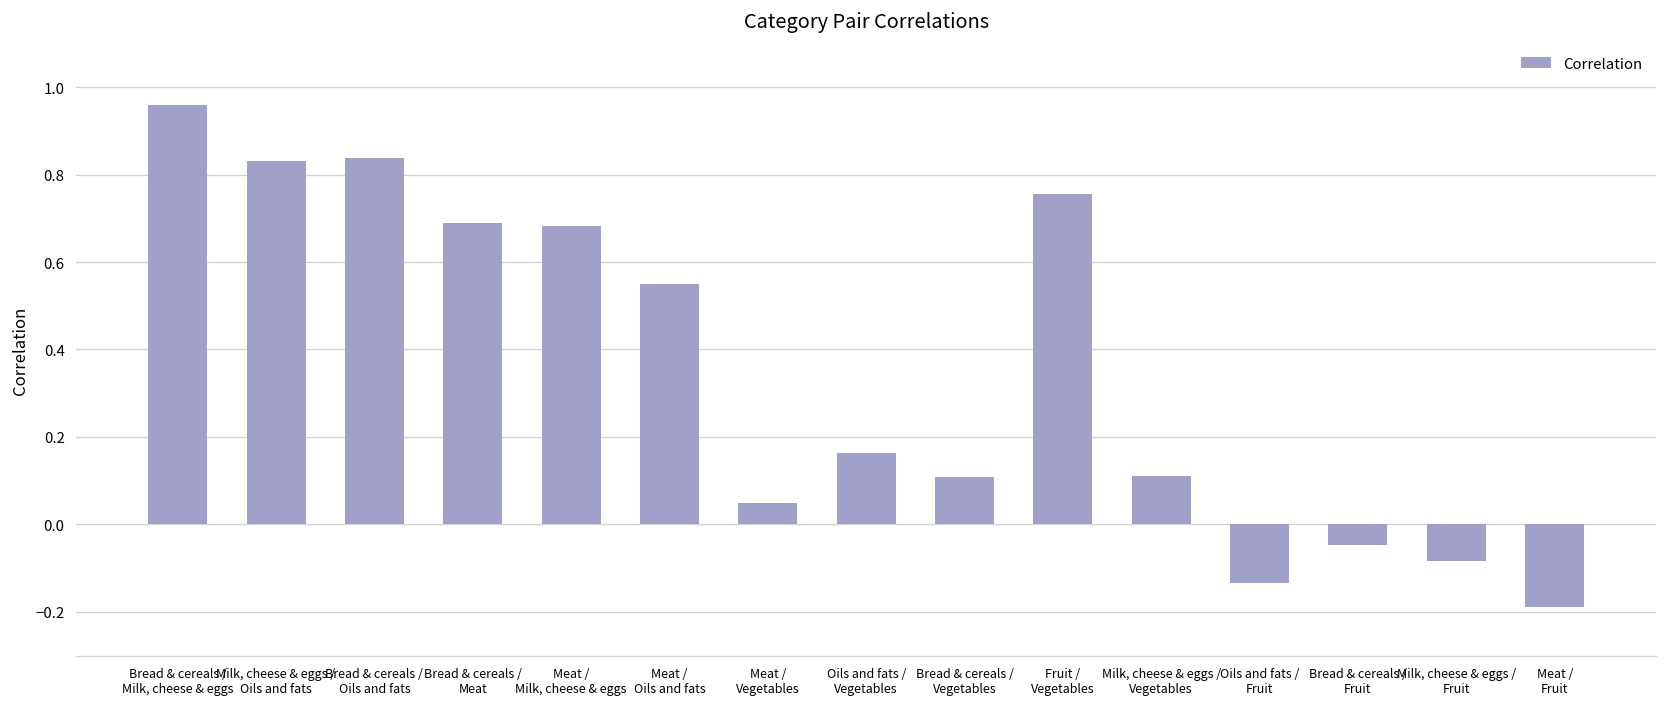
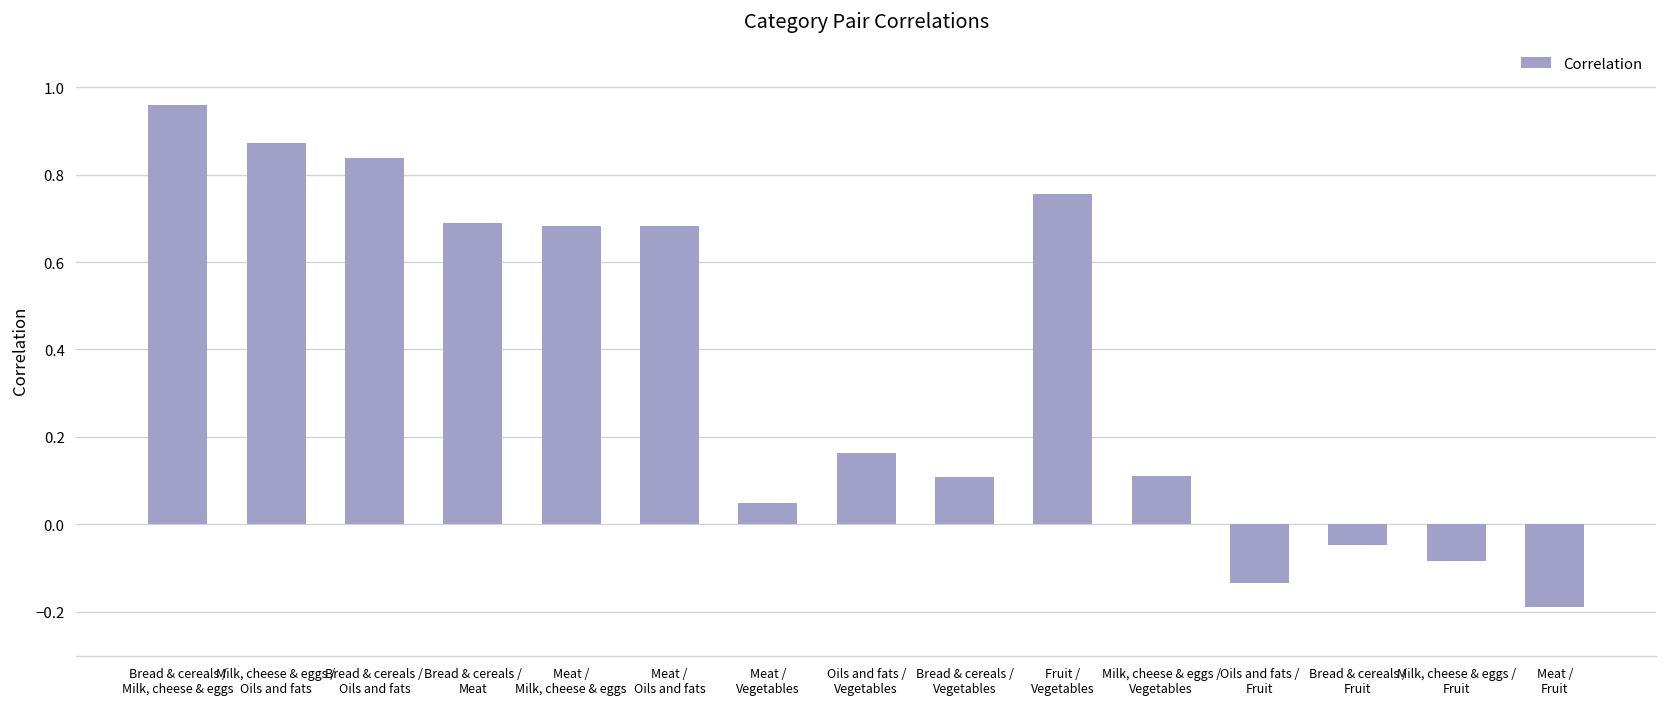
  {
-   "Milk, cheese & eggs / Oils and fats": 0.83,
+   "Milk, cheese & eggs / Oils and fats": 0.87,
    "Bread & cereals / Oils and fats": 0.84,
    "Bread & cereals / Meat": 0.69,
    "Meat / Milk, cheese & eggs": 0.68,
-   "Meat / Oils and fats": 0.55,
+   "Meat / Oils and fats": 0.68,
    "Meat / Vegetables": 0.05,
    "Oils and fats / Vegetables": 0.16,
    "Bread & cereals / Vegetables": 0.11,
    "Fruit / Vegetables": 0.76,
    "Milk, cheese & eggs / Vegetables": 0.11,
    "Oils and fats / Fruit": -0.13,
    "Bread & cereals / Fruit": -0.05,
    "Milk, cheese & eggs / Fruit": -0.08,
    "Meat / Fruit": -0.19
  }
